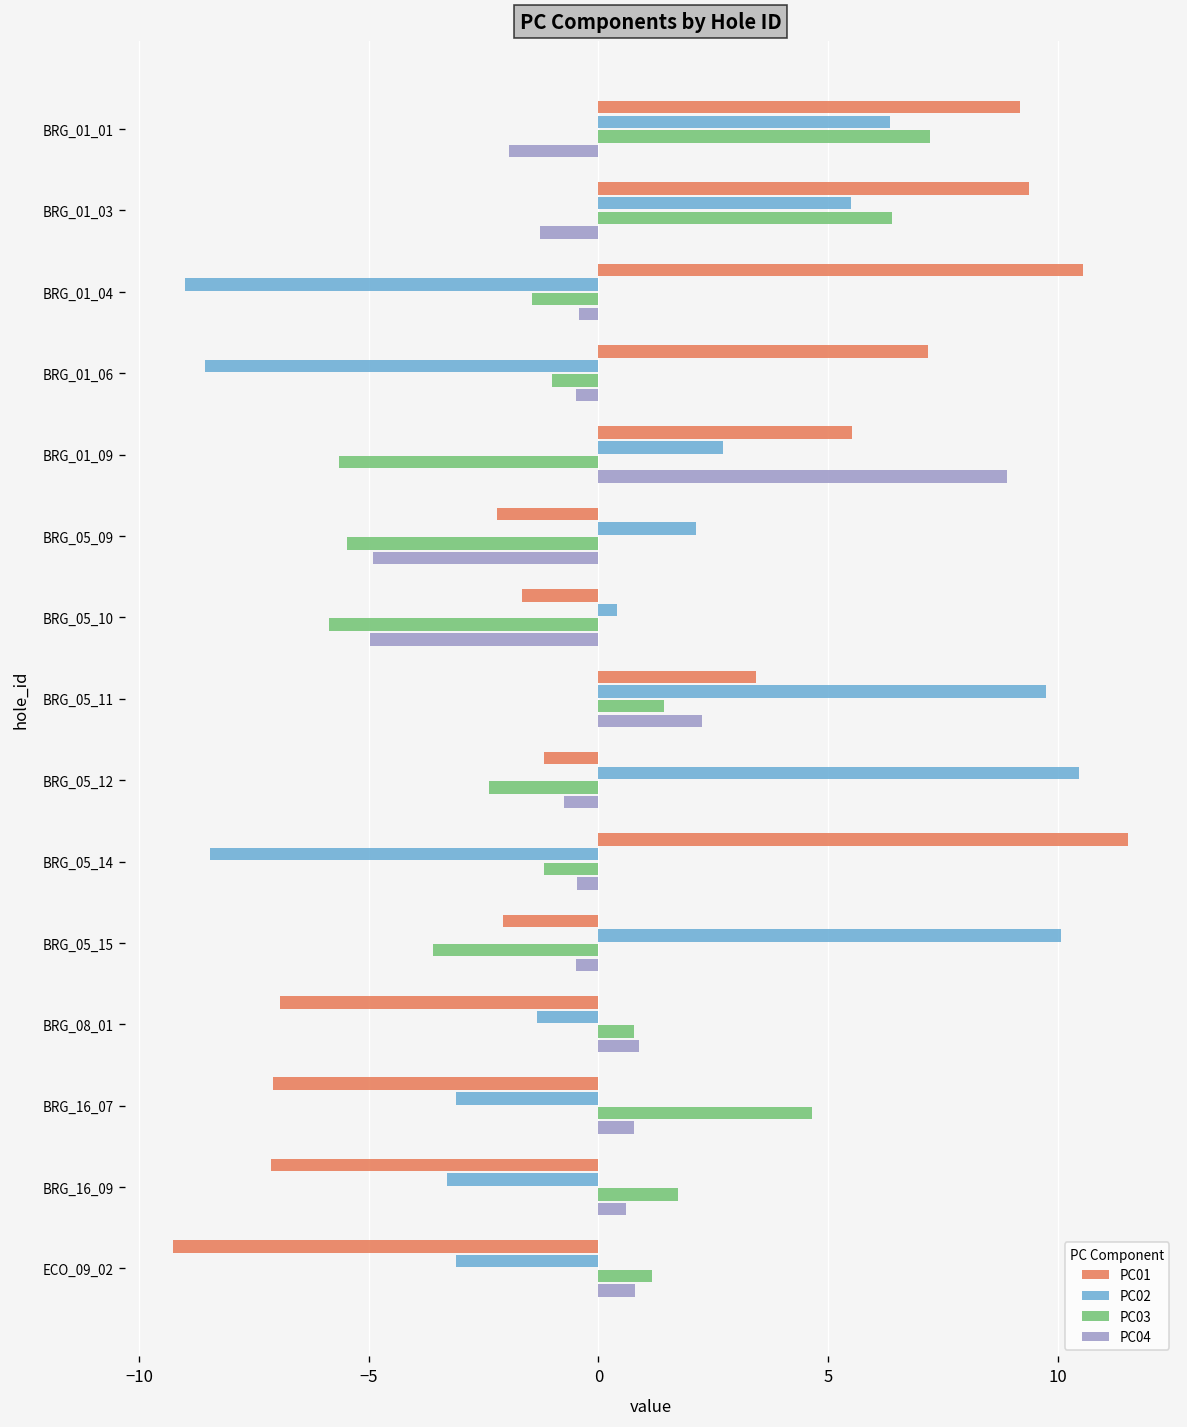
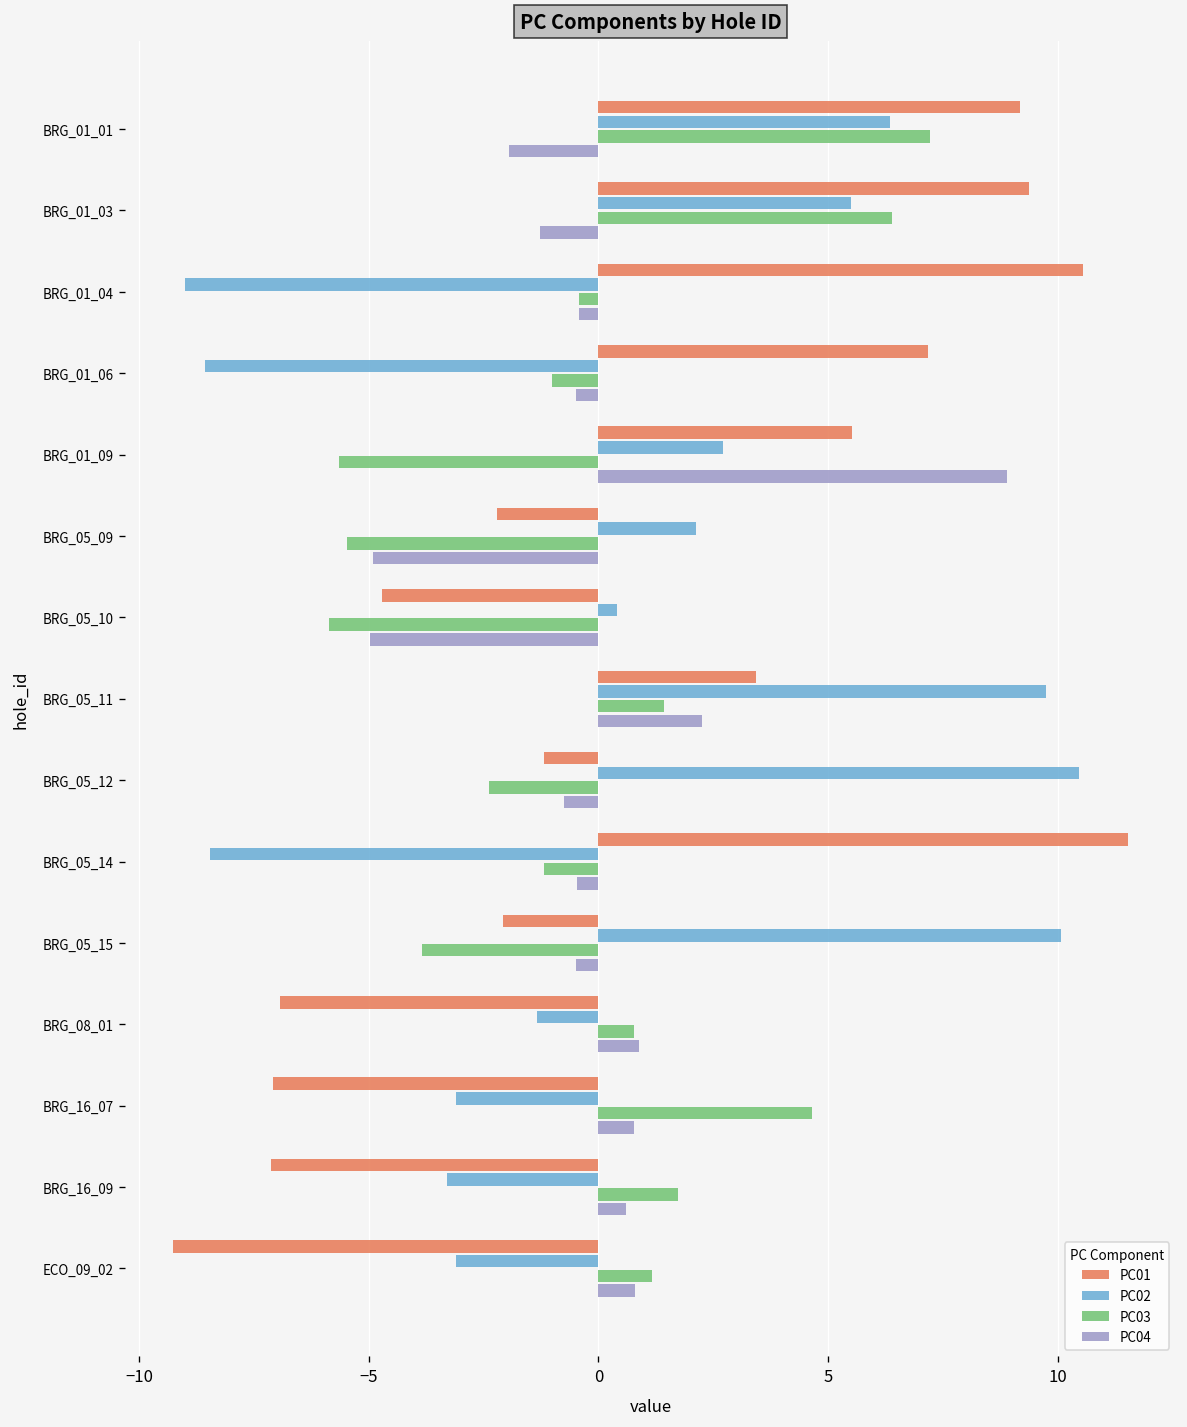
  {
    "PC01": {
      "BRG_01_01": 9.2,
      "BRG_01_03": 9.4,
      "BRG_01_04": 10.5,
      "BRG_01_06": 7.2,
      "BRG_01_09": 5.5,
      "BRG_05_09": -2.2,
-     "BRG_05_10": -1.7,
+     "BRG_05_10": -4.7,
      "BRG_05_11": 3.4,
      "BRG_05_12": -1.2,
      "BRG_05_14": 11.5,
      "BRG_05_15": -2.1,
      "BRG_08_01": -6.9,
      "BRG_16_07": -7.1,
      "BRG_16_09": -7.1,
      "ECO_09_02": -9.3
    },
    "PC03": {
      "BRG_01_01": 7.2,
      "BRG_01_03": 6.4,
-     "BRG_01_04": -1.4,
+     "BRG_01_04": -0.4,
      "BRG_01_06": -1.0,
      "BRG_01_09": -5.7,
      "BRG_05_09": -5.5,
      "BRG_05_10": -5.9,
      "BRG_05_11": 1.4,
      "BRG_05_12": -2.4,
      "BRG_05_14": -1.2,
-     "BRG_05_15": -3.6,
+     "BRG_05_15": -3.9,
      "BRG_08_01": 0.8,
      "BRG_16_07": 4.6,
      "BRG_16_09": 1.7,
      "ECO_09_02": 1.2
    }
  }
